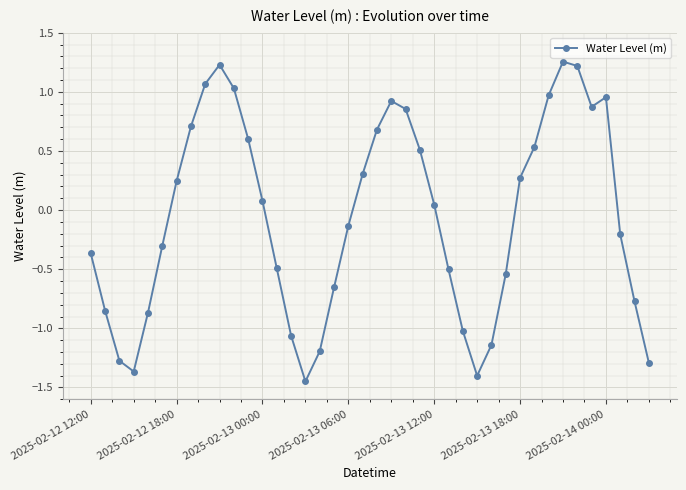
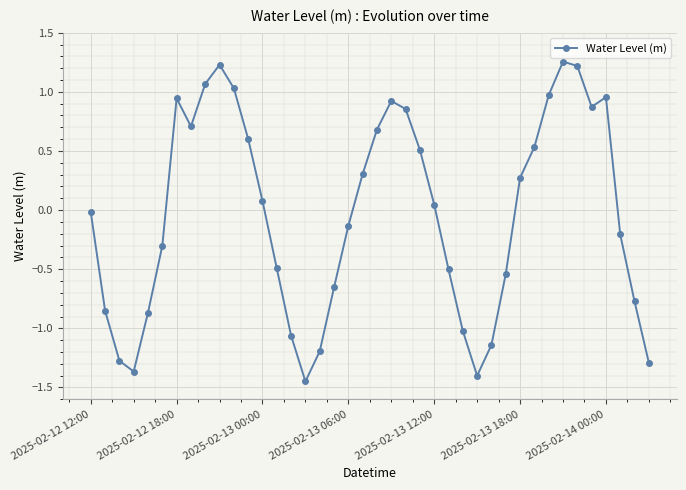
  {
-   "2025-02-12 12:00": -0.37,
-   "2025-02-12 18:00": 0.25,
+   "2025-02-12 12:00": -0.02,
+   "2025-02-12 18:00": 0.95,
    "2025-02-13 00:00": 0.08,
    "2025-02-13 06:00": -0.13,
    "2025-02-13 12:00": 0.05,
    "2025-02-13 18:00": 0.27,
    "2025-02-14 00:00": 0.95
  }
